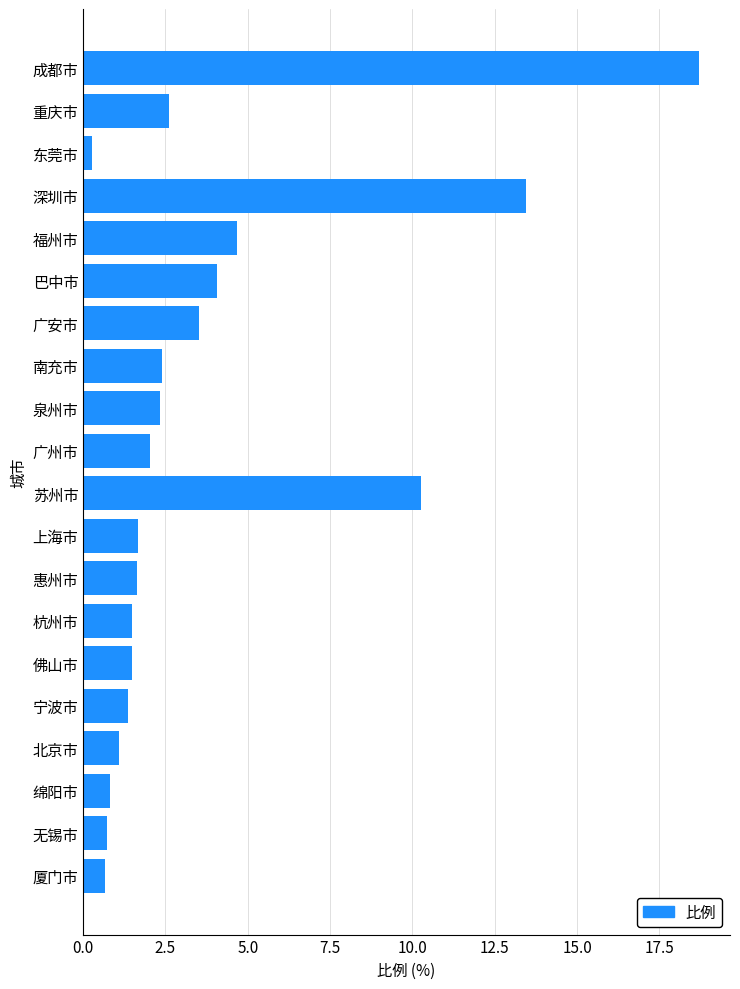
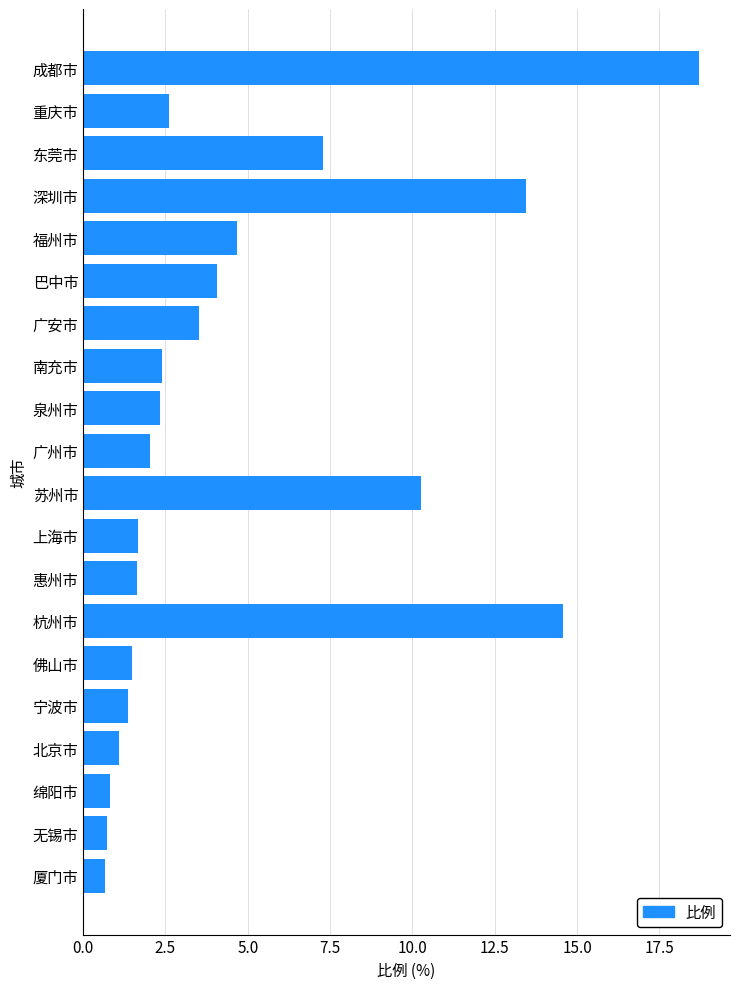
  {
    "成都市": 18.7,
    "重庆市": 2.6,
-   "东莞市": 0.3,
+   "东莞市": 7.3,
    "深圳市": 13.5,
    "福州市": 4.7,
    "巴中市": 4.1,
    "广安市": 3.5,
    "南充市": 2.4,
    "泉州市": 2.3,
    "广州市": 2.0,
    "苏州市": 10.3,
    "上海市": 1.7,
    "惠州市": 1.6,
-   "杭州市": 1.5,
+   "杭州市": 14.6,
    "佛山市": 1.5,
    "宁波市": 1.4,
    "北京市": 1.1,
    "绵阳市": 0.8,
    "无锡市": 0.7,
    "厦门市": 0.7
  }
